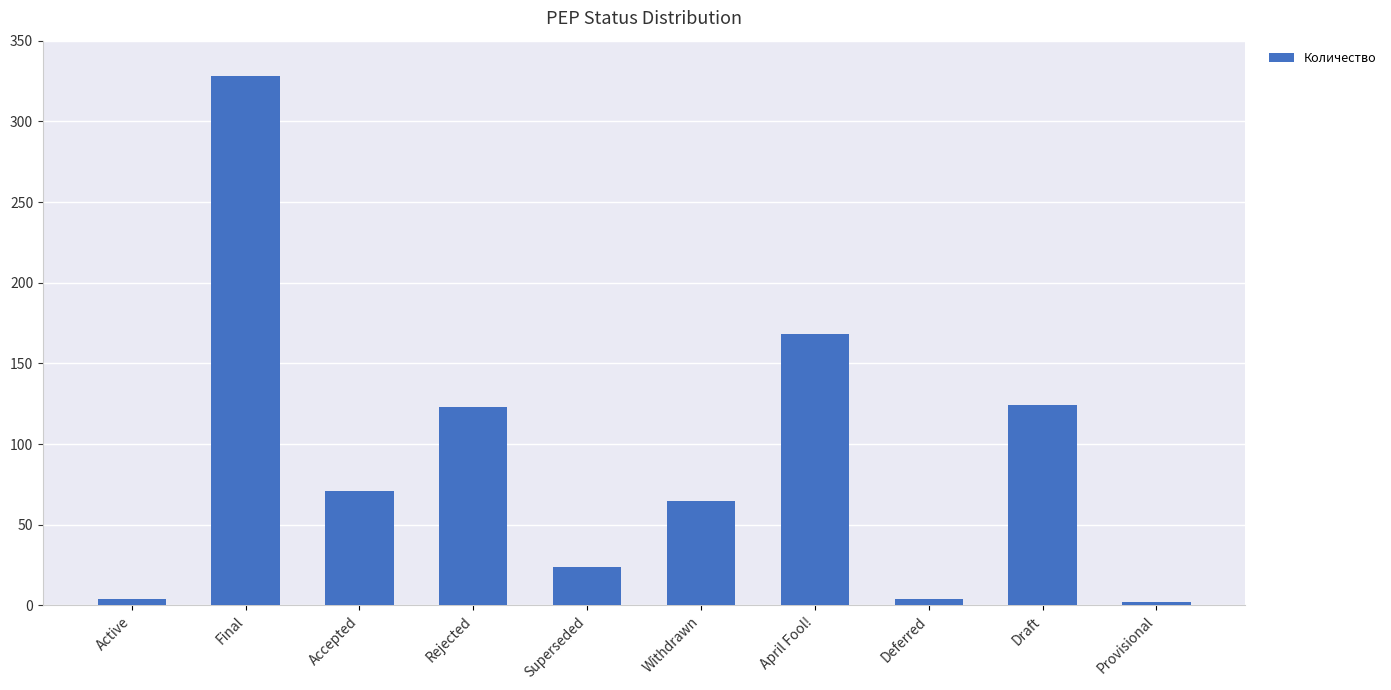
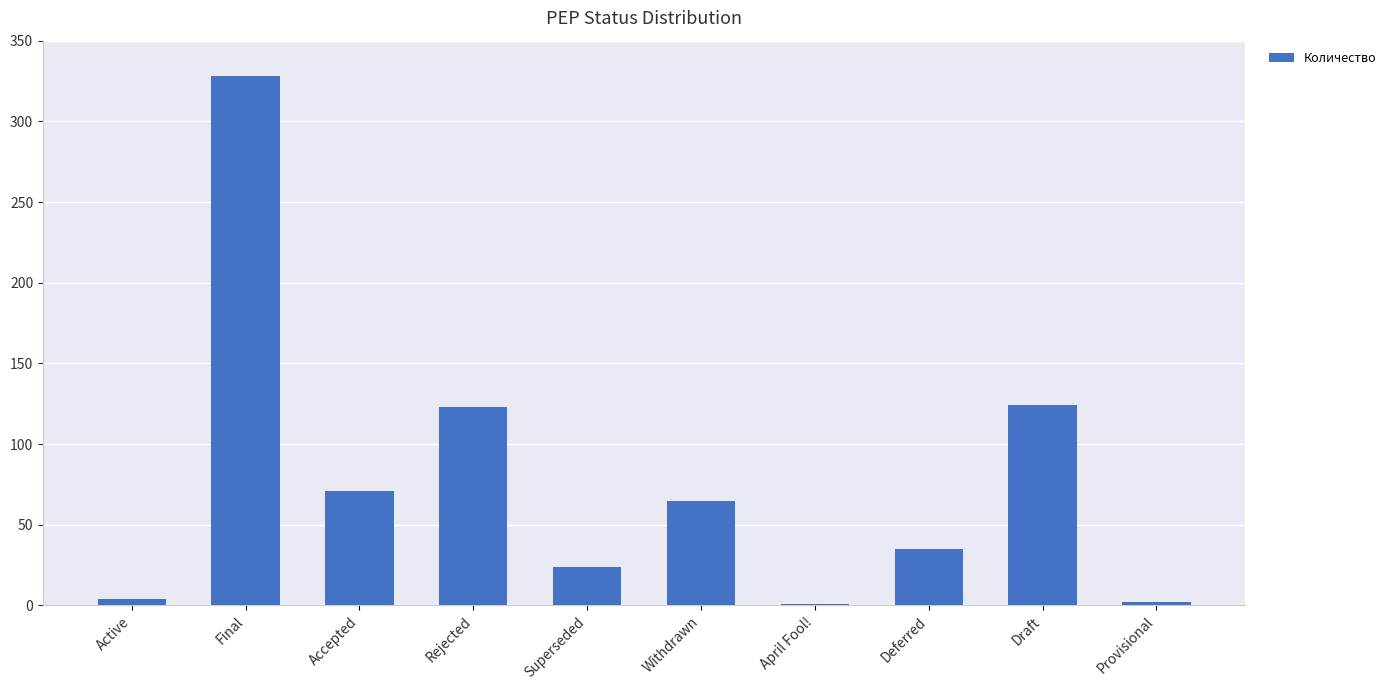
  {
    "Active": 4,
    "Final": 328,
    "Accepted": 71,
    "Rejected": 123,
    "Superseded": 24,
    "Withdrawn": 65,
-   "April Fool!": 168,
-   "Deferred": 4,
+   "April Fool!": 1,
+   "Deferred": 35,
    "Draft": 124,
    "Provisional": 2
  }
